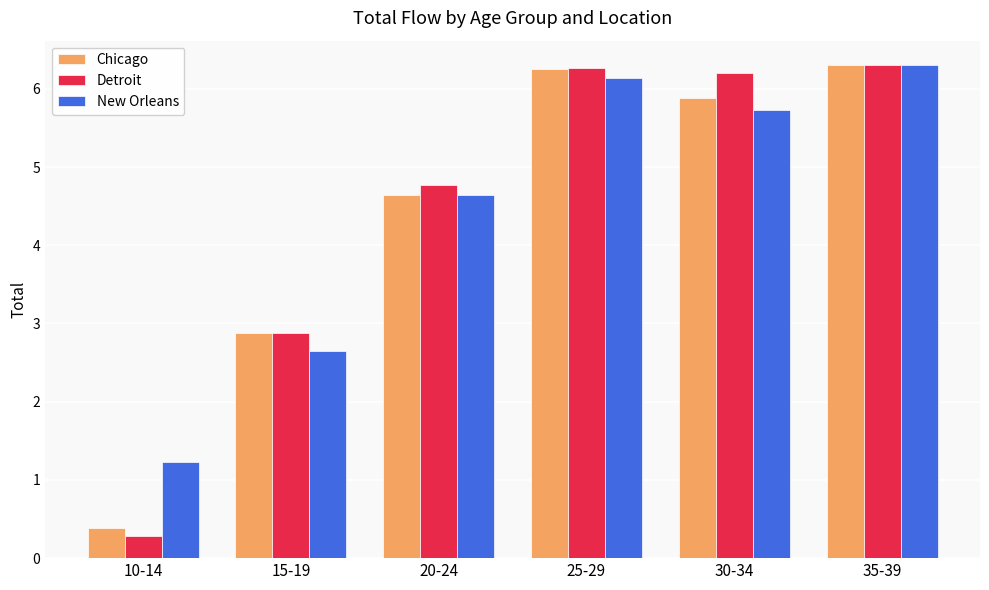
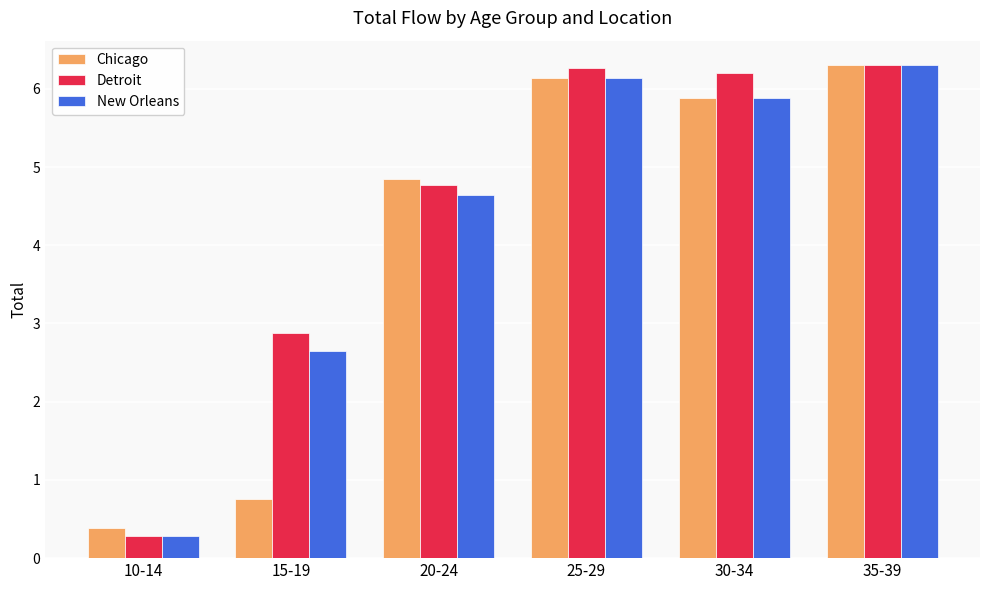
  {
    "Chicago": {
      "10-14": 0.4,
-     "15-19": 2.9,
-     "20-24": 4.6,
-     "25-29": 6.3,
+     "15-19": 0.8,
+     "20-24": 4.8,
+     "25-29": 6.1,
      "30-34": 5.9,
      "35-39": 6.3
    },
    "Detroit": {
      "10-14": 0.3,
      "15-19": 2.9,
      "20-24": 4.8,
      "25-29": 6.3,
      "30-34": 6.2,
      "35-39": 6.3
    },
    "New Orleans": {
-     "10-14": 1.2,
+     "10-14": 0.3,
      "15-19": 2.7,
      "20-24": 4.6,
      "25-29": 6.1,
-     "30-34": 5.7,
+     "30-34": 5.9,
      "35-39": 6.3
    }
  }
